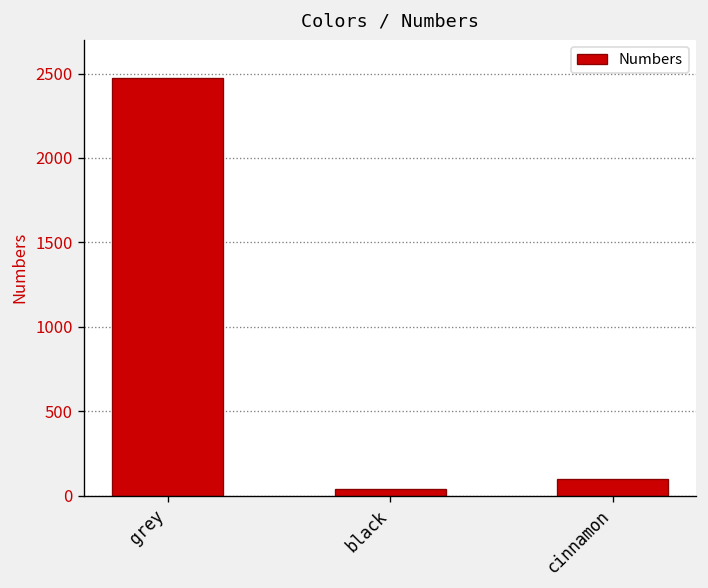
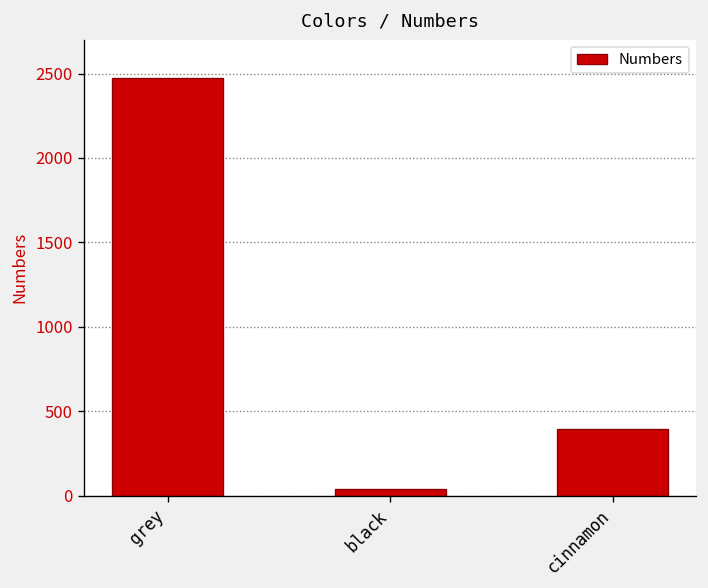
  {
    "grey": 2470,
    "black": 40,
-   "cinnamon": 100
+   "cinnamon": 390
  }
